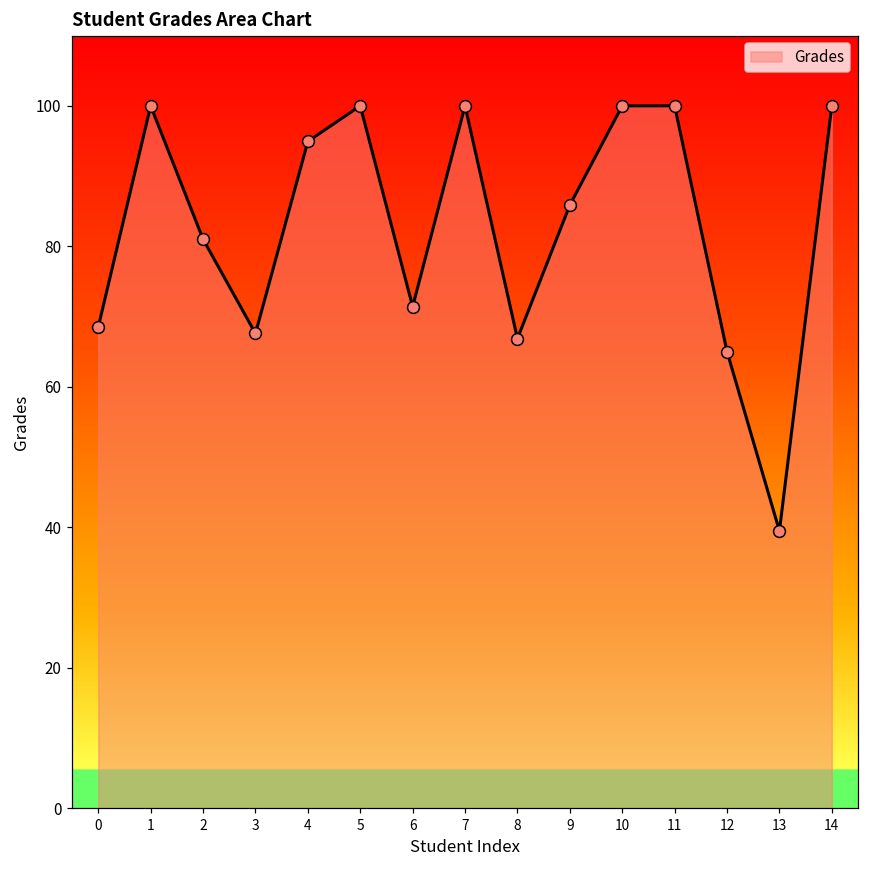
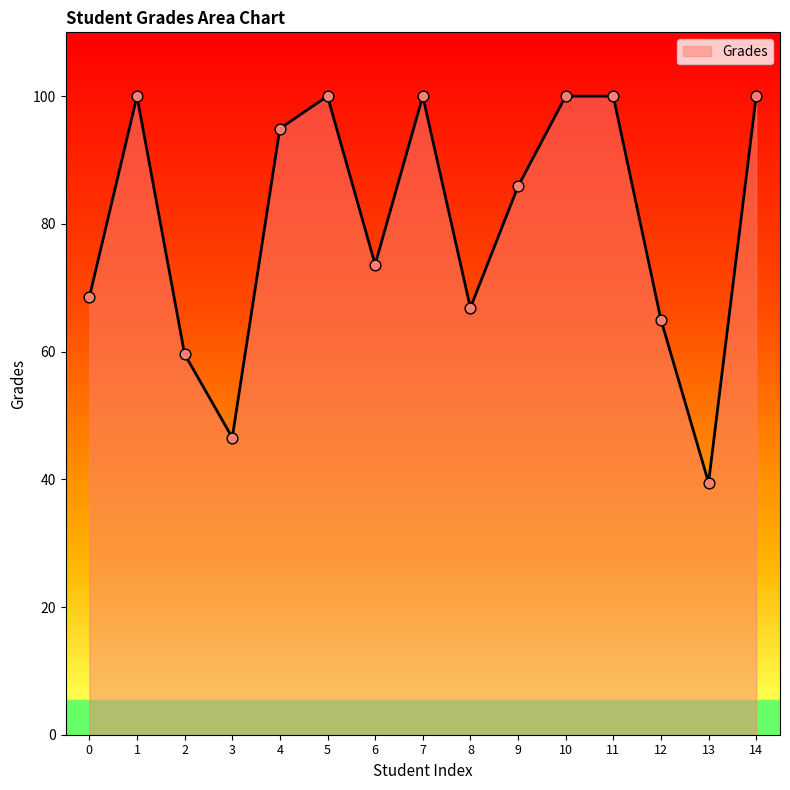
  {
    "0": 69,
    "1": 100,
-   "2": 81,
-   "3": 68,
+   "2": 60,
+   "3": 47,
    "4": 95,
    "5": 100,
-   "6": 71,
+   "6": 74,
    "7": 100,
    "8": 67,
    "9": 86,
    "10": 100,
    "11": 100,
    "12": 65,
    "13": 39,
    "14": 100
  }
